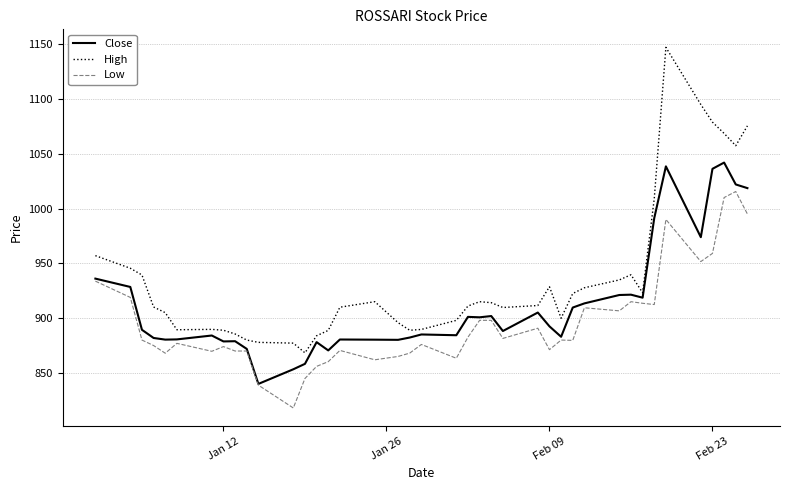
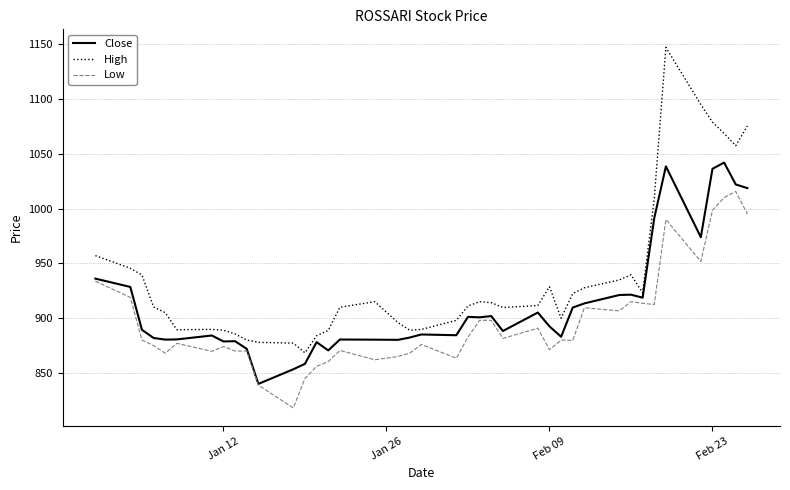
  {
    "Low": {
      "Jan 12": 874,
      "Feb 09": 871,
-     "Feb 23": 959
+     "Feb 23": 998
    }
  }
